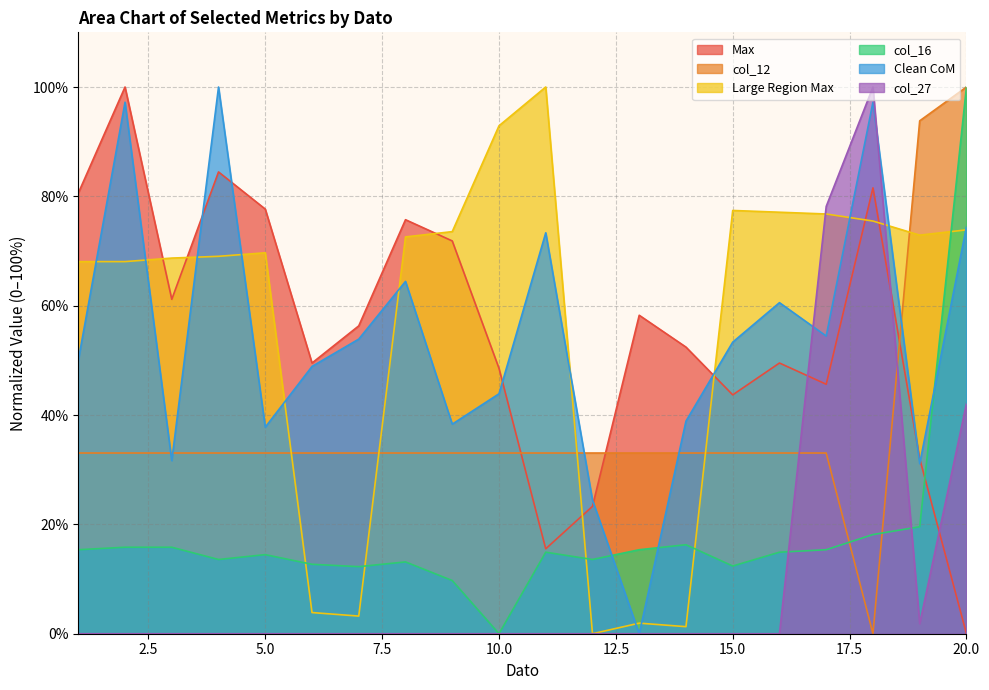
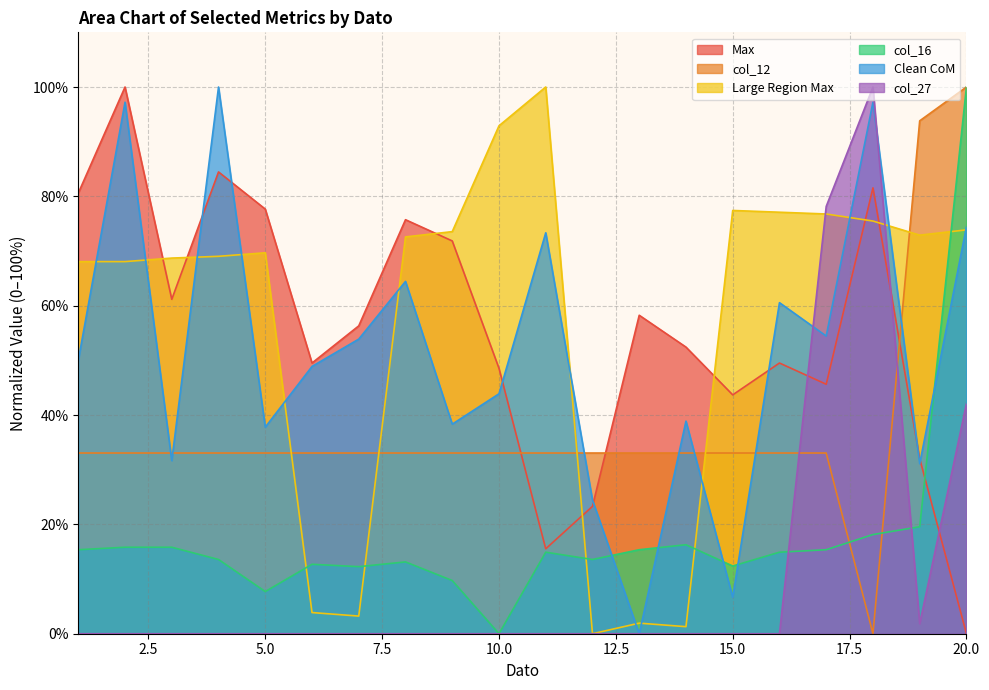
  {
    "Large Region Max": {
      "5.0": "70%",
      "10.0": "93%",
      "15.0": "77%",
      "20.0": "74%"
    },
    "col_16": {
-     "5.0": "14%",
+     "5.0": "8%",
      "15.0": "12%"
    },
    "Clean CoM": {
      "5.0": "38%",
      "10.0": "44%",
-     "15.0": "53%",
+     "15.0": "7%",
      "20.0": "74%"
    },
    "col_27": {
      "5.0": "0%",
      "15.0": "0%",
      "20.0": "42%"
    }
  }
